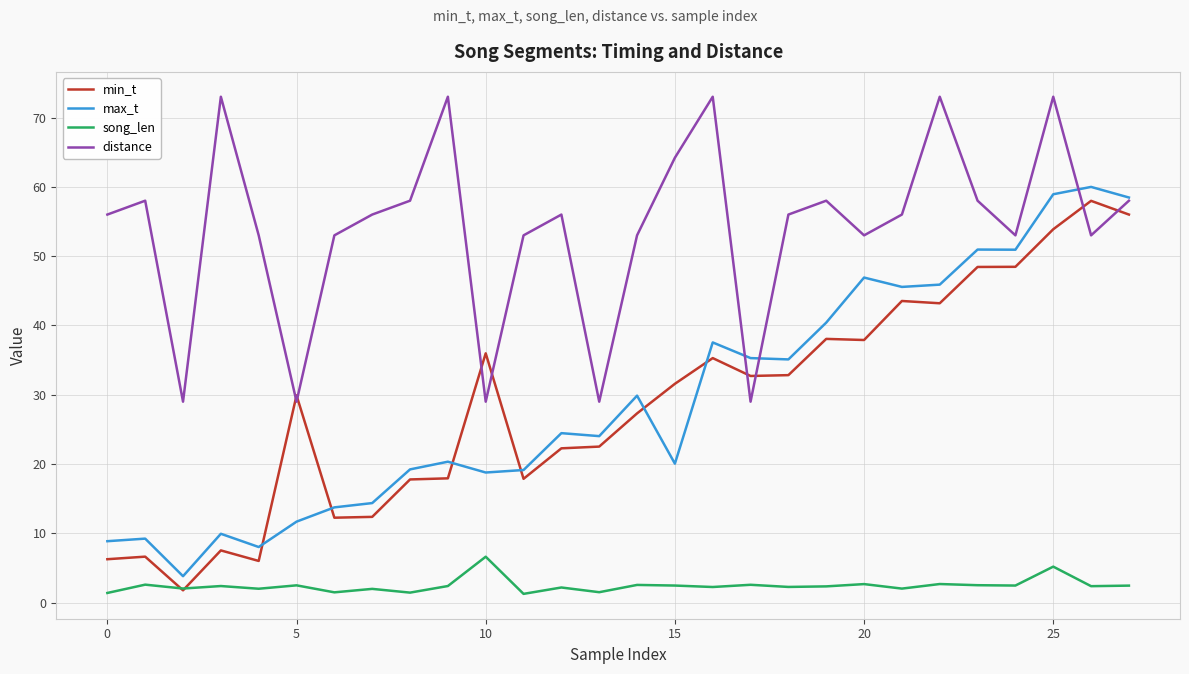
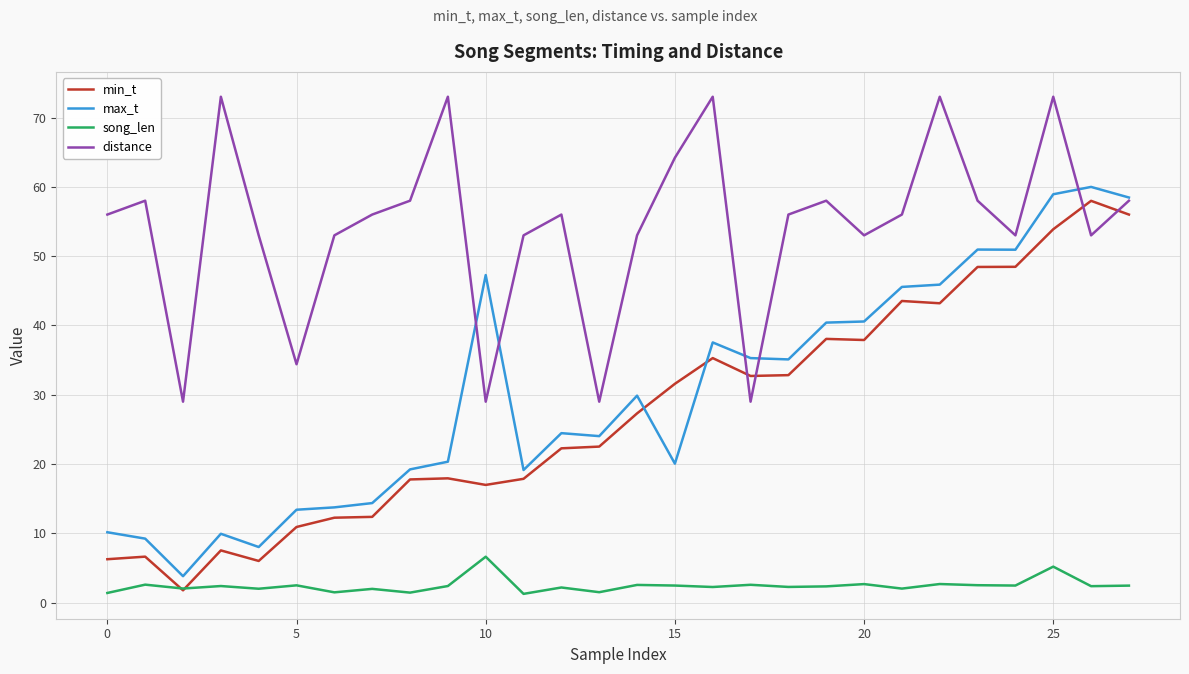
  {
    "min_t": {
      "0": 6,
-     "5": 30,
-     "10": 36,
+     "5": 11,
+     "10": 17,
      "15": 32,
      "20": 38,
      "25": 54
    },
    "max_t": {
-     "0": 9,
-     "5": 12,
-     "10": 19,
+     "0": 10,
+     "5": 13,
+     "10": 47,
      "15": 20,
-     "20": 47,
+     "20": 41,
      "25": 59
    },
    "song_len": {
      "0": 1,
      "5": 3,
      "10": 7,
      "15": 2,
      "20": 3,
      "25": 5
    },
    "distance": {
      "0": 56,
-     "5": 29,
+     "5": 34,
      "10": 29,
      "15": 64,
      "20": 53,
      "25": 73
    }
  }
